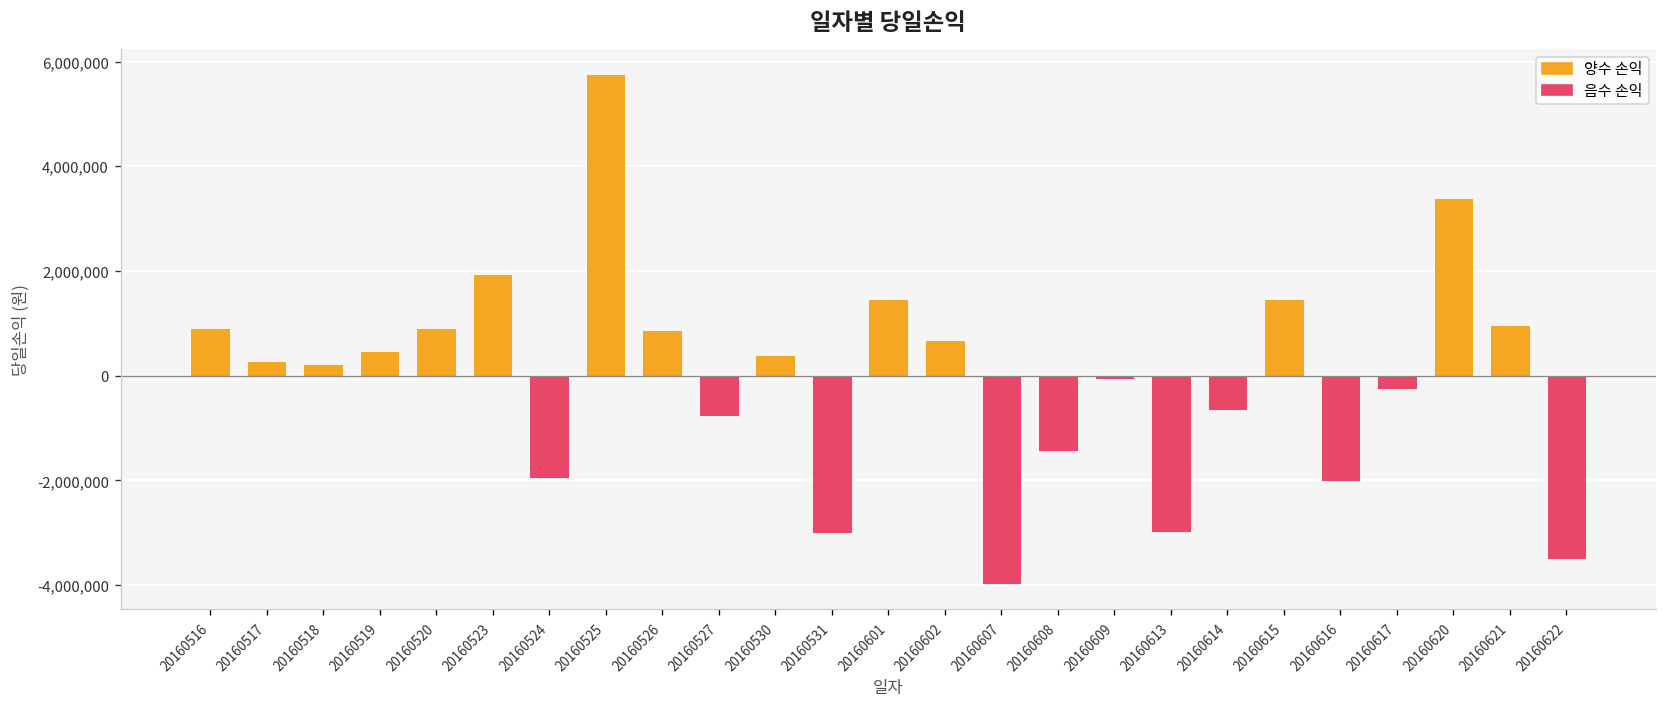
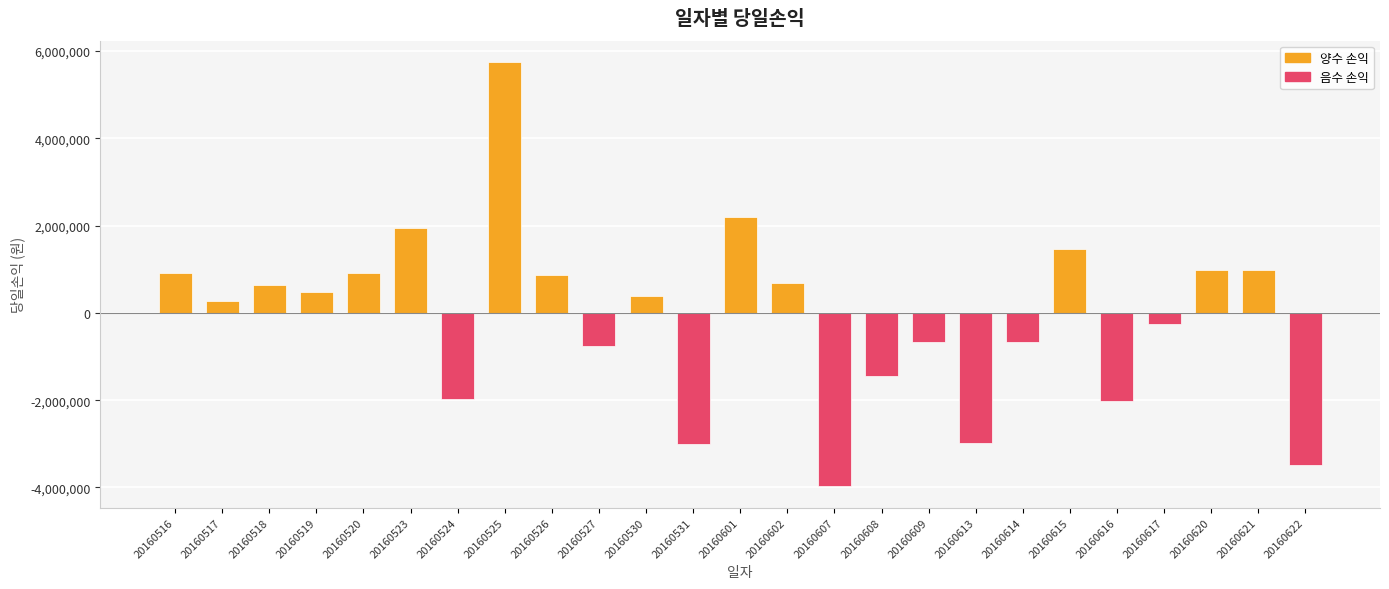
  {
    "20160516": "900,000",
    "20160517": "300,000",
-   "20160518": "200,000",
+   "20160518": "600,000",
    "20160519": "500,000",
    "20160520": "900,000",
    "20160523": "2,000,000",
    "20160524": "-2,000,000",
    "20160525": "5,800,000",
    "20160526": "900,000",
    "20160527": "-800,000",
    "20160530": "400,000",
    "20160531": "-3,000,000",
-   "20160601": "1,500,000",
+   "20160601": "2,200,000",
    "20160602": "700,000",
    "20160607": "-4,000,000",
    "20160608": "-1,400,000",
-   "20160609": "-100,000",
+   "20160609": "-700,000",
    "20160613": "-3,000,000",
    "20160614": "-700,000",
    "20160615": "1,500,000",
    "20160616": "-2,000,000",
    "20160617": "-300,000",
-   "20160620": "3,400,000",
+   "20160620": "1,000,000",
    "20160621": "1,000,000",
    "20160622": "-3,500,000"
  }
